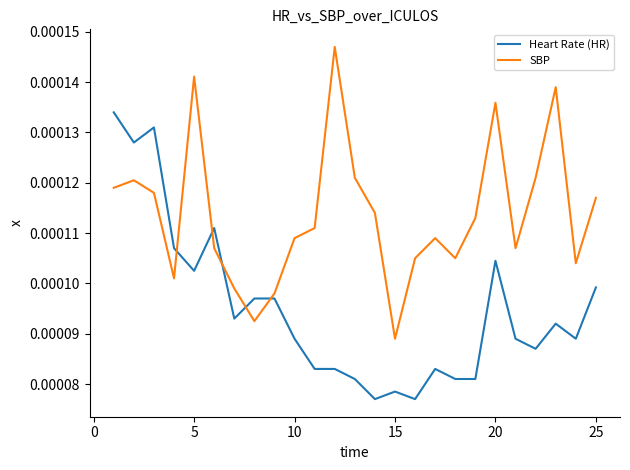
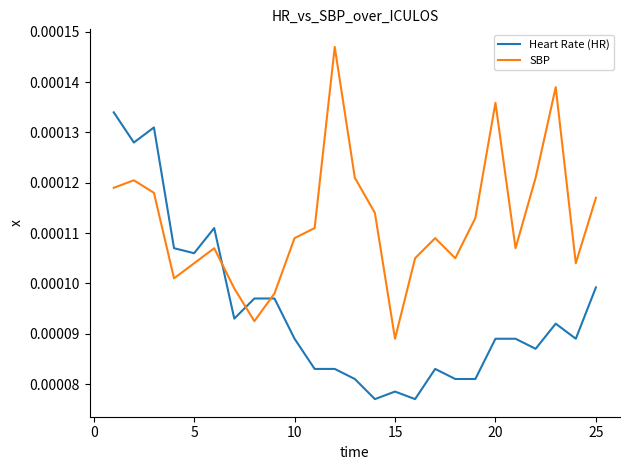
  {
    "Heart Rate (HR)": {
-     "5": 0.000103,
+     "5": 0.000106,
      "10": 0.000089,
      "15": 0.000079,
-     "20": 0.000105,
+     "20": 0.000089,
      "25": 0.000099
    },
    "SBP": {
-     "5": 0.000141,
+     "5": 0.000104,
      "10": 0.000109,
      "15": 0.000089,
      "20": 0.000136,
      "25": 0.000117
    }
  }
